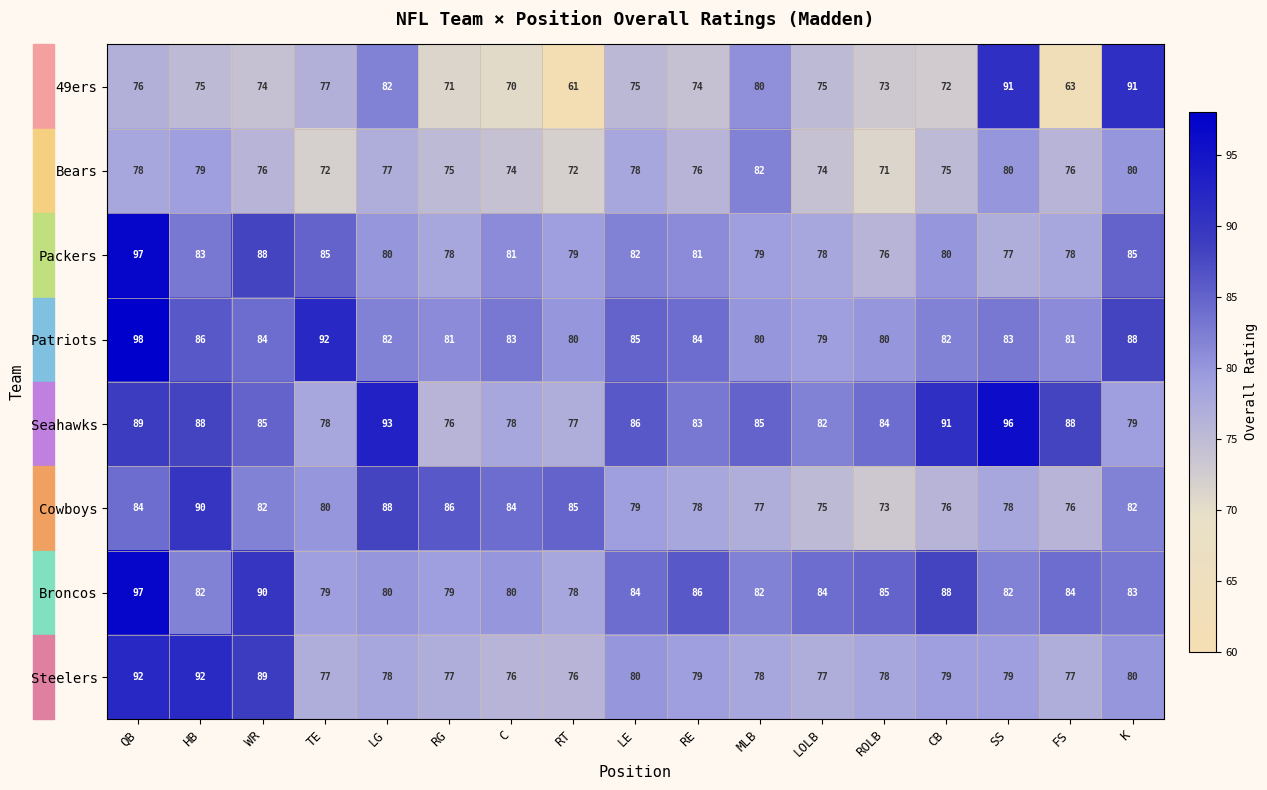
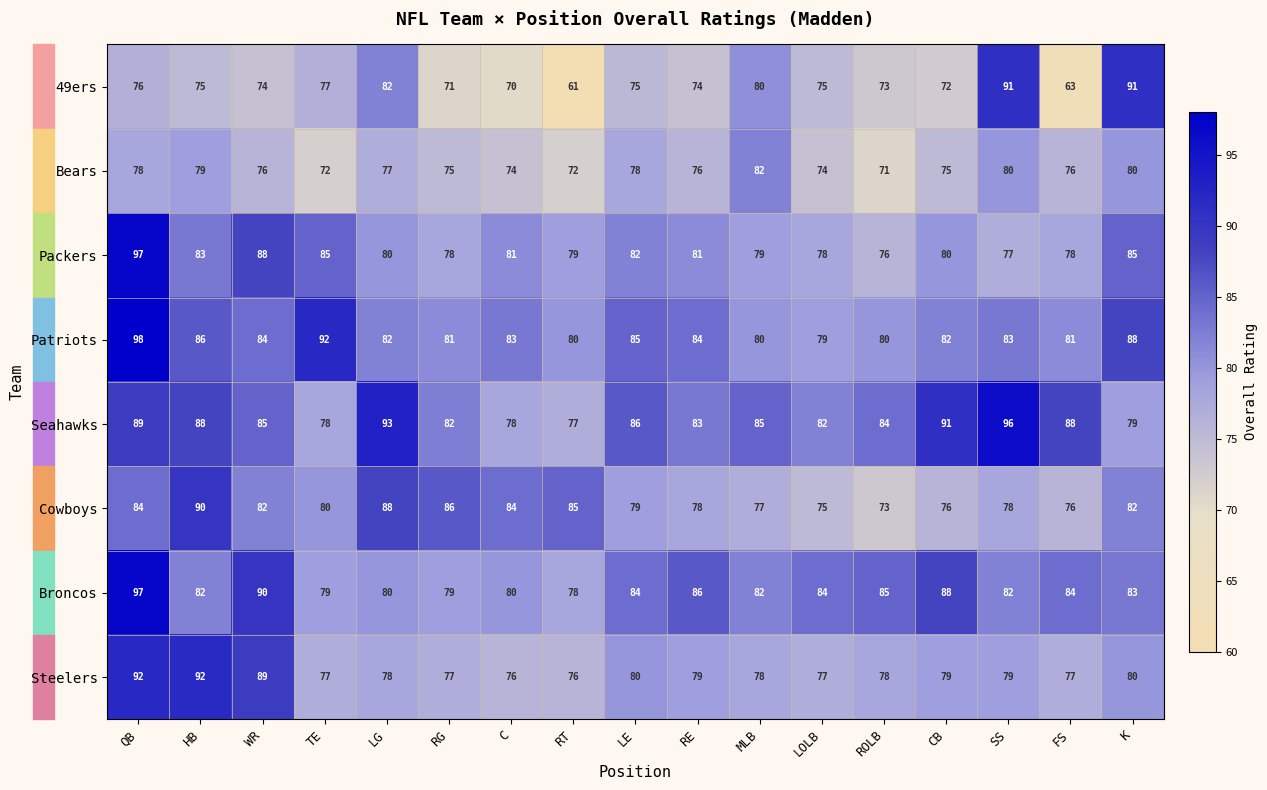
  {
    "49ers": {
      "QB": 76,
      "HB": 75,
      "WR": 74,
      "TE": 77,
      "LG": 82,
      "RG": 71,
      "C": 70,
      "RT": 61,
      "LE": 75,
      "RE": 74,
      "MLB": 80,
      "LOLB": 75,
      "ROLB": 73,
      "CB": 72,
      "SS": 91,
      "FS": 63,
      "K": 91
    },
    "Bears": {
      "QB": 78,
      "HB": 79,
      "WR": 76,
      "TE": 72,
      "LG": 77,
      "RG": 75,
      "C": 74,
      "RT": 72,
      "LE": 78,
      "RE": 76,
      "MLB": 82,
      "LOLB": 74,
      "ROLB": 71,
      "CB": 75,
      "SS": 80,
      "FS": 76,
      "K": 80
    },
    "Packers": {
      "QB": 97,
      "HB": 83,
      "WR": 88,
      "TE": 85,
      "LG": 80,
      "RG": 78,
      "C": 81,
      "RT": 79,
      "LE": 82,
      "RE": 81,
      "MLB": 79,
      "LOLB": 78,
      "ROLB": 76,
      "CB": 80,
      "SS": 77,
      "FS": 78,
      "K": 85
    },
    "Patriots": {
      "QB": 98,
      "HB": 86,
      "WR": 84,
      "TE": 92,
      "LG": 82,
      "RG": 81,
      "C": 83,
      "RT": 80,
      "LE": 85,
      "RE": 84,
      "MLB": 80,
      "LOLB": 79,
      "ROLB": 80,
      "CB": 82,
      "SS": 83,
      "FS": 81,
      "K": 88
    },
    "Seahawks": {
      "QB": 89,
      "HB": 88,
      "WR": 85,
      "TE": 78,
      "LG": 93,
-     "RG": 76,
+     "RG": 82,
      "C": 78,
      "RT": 77,
      "LE": 86,
      "RE": 83,
      "MLB": 85,
      "LOLB": 82,
      "ROLB": 84,
      "CB": 91,
      "SS": 96,
      "FS": 88,
      "K": 79
    },
    "Cowboys": {
      "QB": 84,
      "HB": 90,
      "WR": 82,
      "TE": 80,
      "LG": 88,
      "RG": 86,
      "C": 84,
      "RT": 85,
      "LE": 79,
      "RE": 78,
      "MLB": 77,
      "LOLB": 75,
      "ROLB": 73,
      "CB": 76,
      "SS": 78,
      "FS": 76,
      "K": 82
    },
    "Broncos": {
      "QB": 97,
      "HB": 82,
      "WR": 90,
      "TE": 79,
      "LG": 80,
      "RG": 79,
      "C": 80,
      "RT": 78,
      "LE": 84,
      "RE": 86,
      "MLB": 82,
      "LOLB": 84,
      "ROLB": 85,
      "CB": 88,
      "SS": 82,
      "FS": 84,
      "K": 83
    },
    "Steelers": {
      "QB": 92,
      "HB": 92,
      "WR": 89,
      "TE": 77,
      "LG": 78,
      "RG": 77,
      "C": 76,
      "RT": 76,
      "LE": 80,
      "RE": 79,
      "MLB": 78,
      "LOLB": 77,
      "ROLB": 78,
      "CB": 79,
      "SS": 79,
      "FS": 77,
      "K": 80
    }
  }
